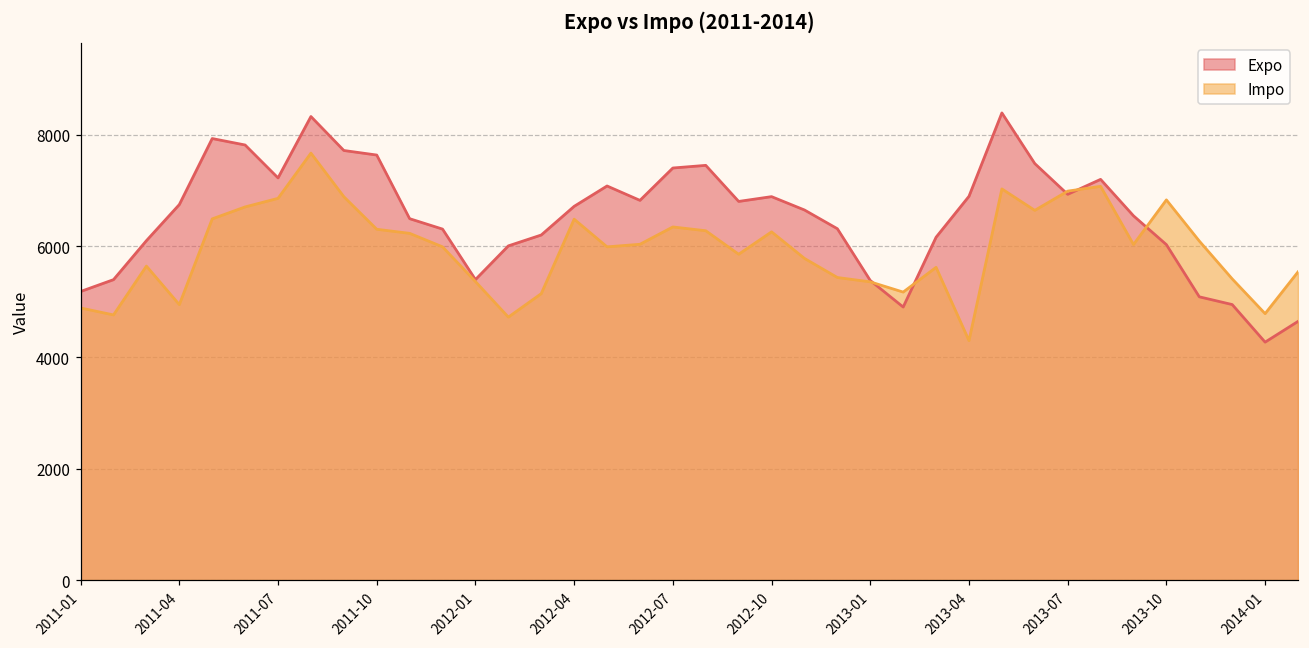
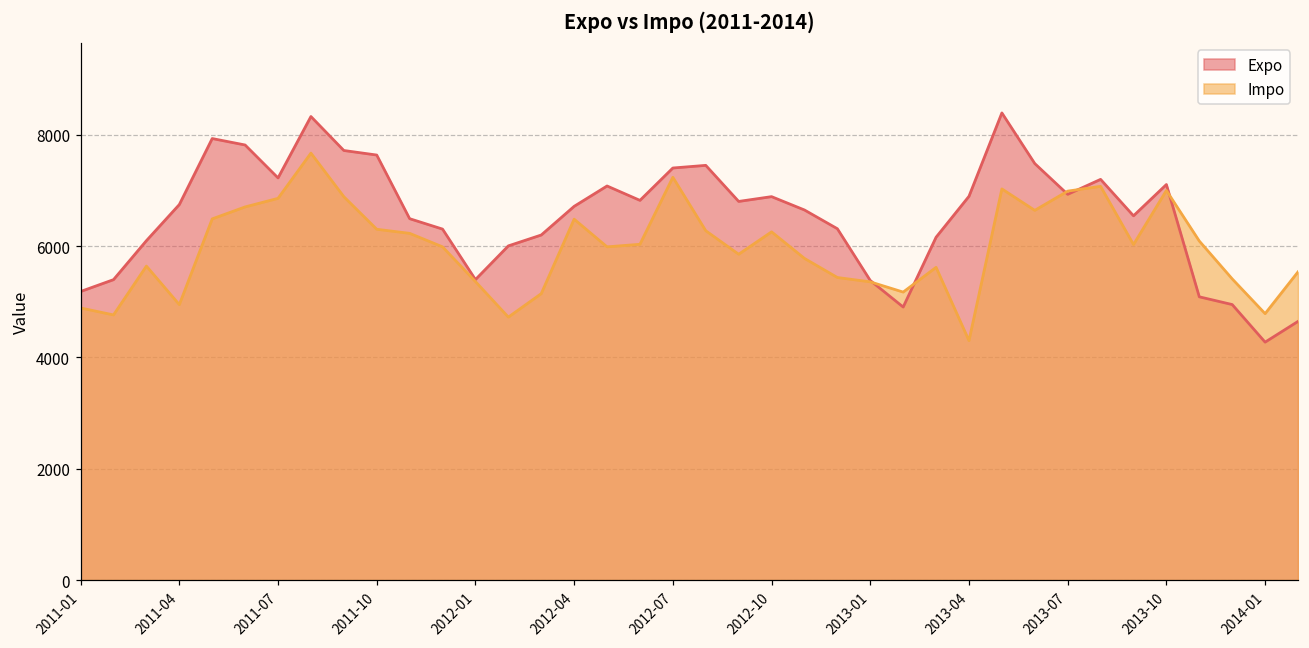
  {
    "Expo": {
      "2011-01": 5200,
      "2011-04": 6700,
      "2011-07": 7200,
      "2011-10": 7600,
      "2012-04": 6700,
      "2012-07": 7400,
      "2012-10": 6900,
      "2013-04": 6900,
      "2013-07": 6900,
-     "2013-10": 6000,
+     "2013-10": 7100,
      "2014-01": 4300
    },
    "Impo": {
      "2011-01": 4900,
      "2011-04": 4900,
      "2011-07": 6900,
      "2011-10": 6300,
      "2012-04": 6500,
-     "2012-07": 6300,
+     "2012-07": 7200,
      "2012-10": 6300,
      "2013-04": 4300,
      "2013-07": 7000,
-     "2013-10": 6800,
+     "2013-10": 7000,
      "2014-01": 4800
    }
  }
